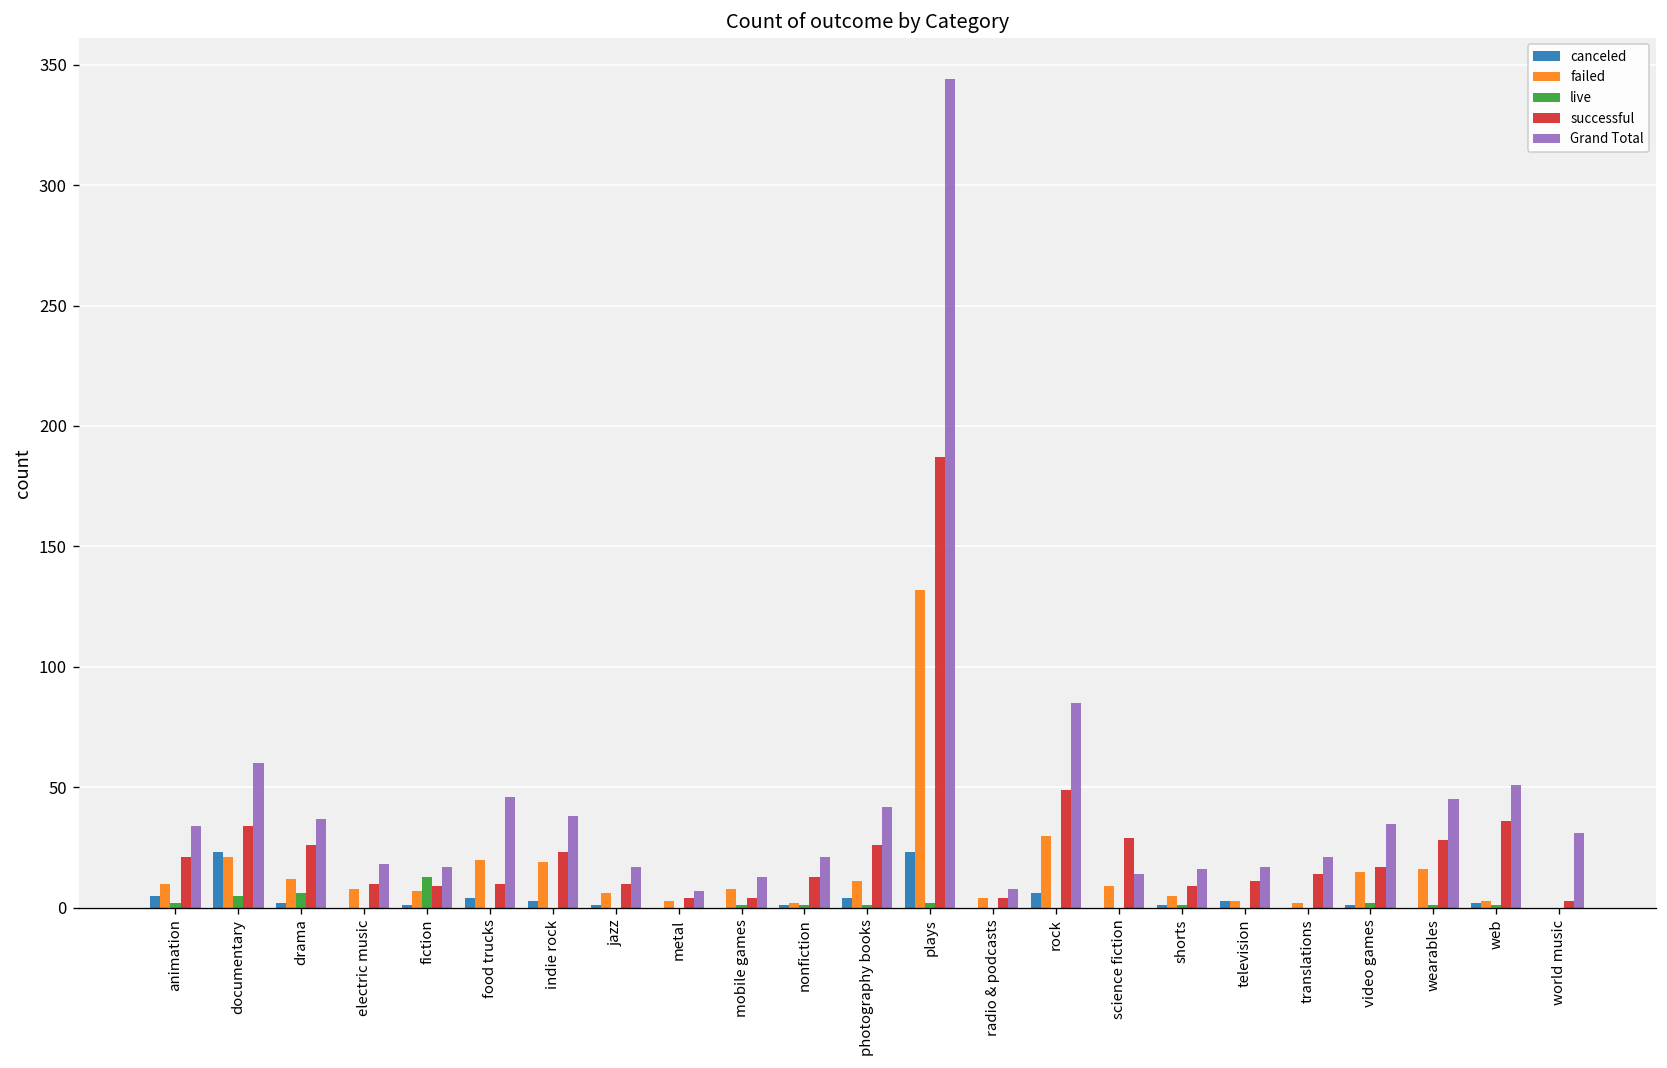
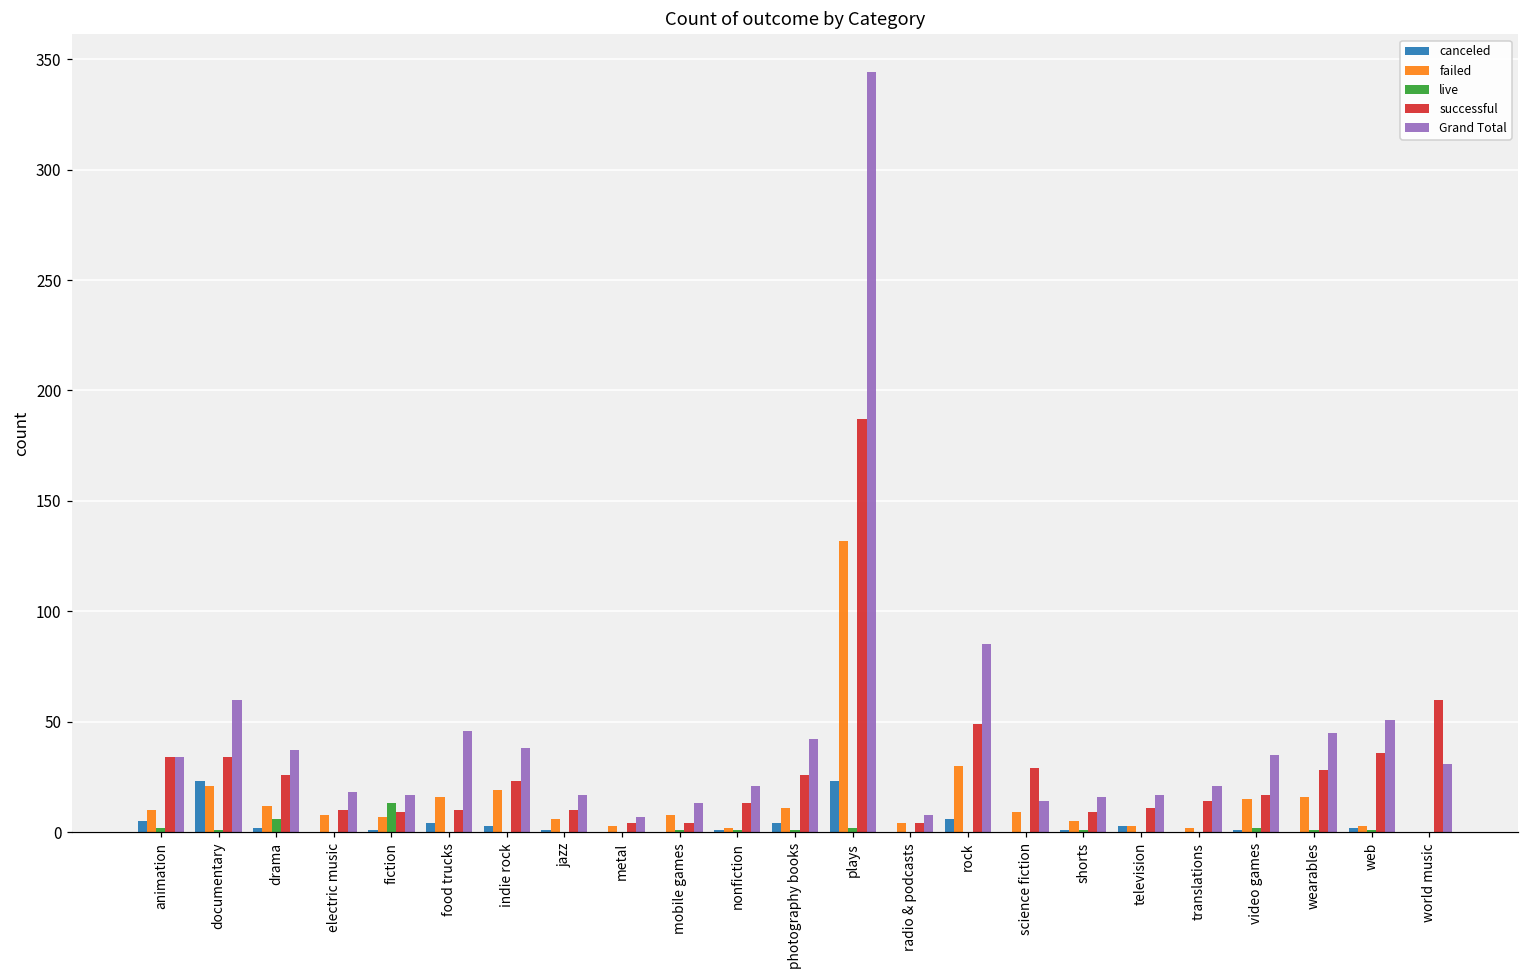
  {
    "canceled": {
      "animation": 5,
      "documentary": 23,
      "drama": 2,
      "electric music": 0,
      "food trucks": 4,
      "indie rock": 3,
      "metal": 0,
      "mobile games": 0,
      "photography books": 4,
      "plays": 23,
      "radio & podcasts": 0,
      "rock": 6,
      "science fiction": 0,
      "television": 3,
      "translations": 0,
      "wearables": 0,
      "web": 2,
      "world music": 0
    },
    "failed": {
      "animation": 10,
      "documentary": 21,
      "drama": 12,
      "electric music": 8,
      "fiction": 7,
-     "food trucks": 20,
+     "food trucks": 16,
      "indie rock": 19,
      "jazz": 6,
      "metal": 3,
      "mobile games": 8,
      "nonfiction": 2,
      "photography books": 11,
      "plays": 132,
      "radio & podcasts": 4,
      "rock": 30,
      "science fiction": 9,
      "shorts": 5,
      "television": 3,
      "translations": 2,
      "video games": 15,
      "wearables": 16,
      "web": 3,
      "world music": 0
    },
    "live": {
      "animation": 2,
-     "documentary": 5,
+     "documentary": 1,
      "drama": 6,
      "electric music": 0,
      "fiction": 13,
      "food trucks": 0,
      "indie rock": 0,
      "jazz": 0,
      "metal": 0,
      "plays": 2,
      "radio & podcasts": 0,
      "rock": 0,
      "science fiction": 0,
      "television": 0,
      "translations": 0,
      "video games": 2,
      "world music": 0
    },
    "successful": {
-     "animation": 21,
+     "animation": 34,
      "documentary": 34,
      "drama": 26,
      "electric music": 10,
      "fiction": 9,
      "food trucks": 10,
      "indie rock": 23,
      "jazz": 10,
      "metal": 4,
      "mobile games": 4,
      "nonfiction": 13,
      "photography books": 26,
      "plays": 187,
      "radio & podcasts": 4,
      "rock": 49,
      "science fiction": 29,
      "shorts": 9,
      "television": 11,
      "translations": 14,
      "video games": 17,
      "wearables": 28,
      "web": 36,
-     "world music": 3
+     "world music": 60
    },
    "Grand Total": {
      "animation": 34,
      "documentary": 60,
      "drama": 37,
      "electric music": 18,
      "fiction": 17,
      "food trucks": 46,
      "indie rock": 38,
      "jazz": 17,
      "metal": 7,
      "mobile games": 13,
      "nonfiction": 21,
      "photography books": 42,
      "plays": 344,
      "radio & podcasts": 8,
      "rock": 85,
      "science fiction": 14,
      "shorts": 16,
      "television": 17,
      "translations": 21,
      "video games": 35,
      "wearables": 45,
      "web": 51,
      "world music": 31
    }
  }
